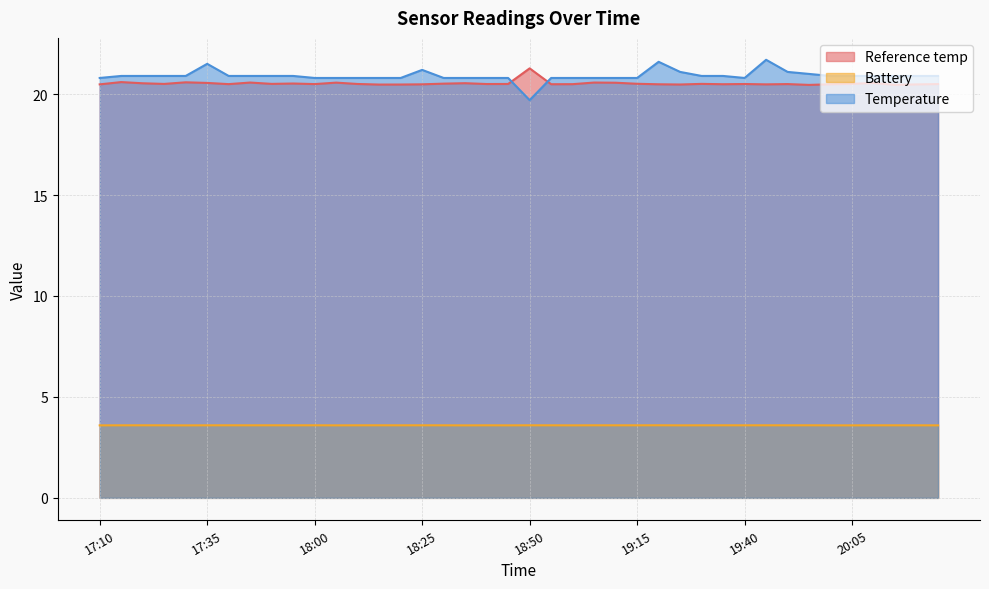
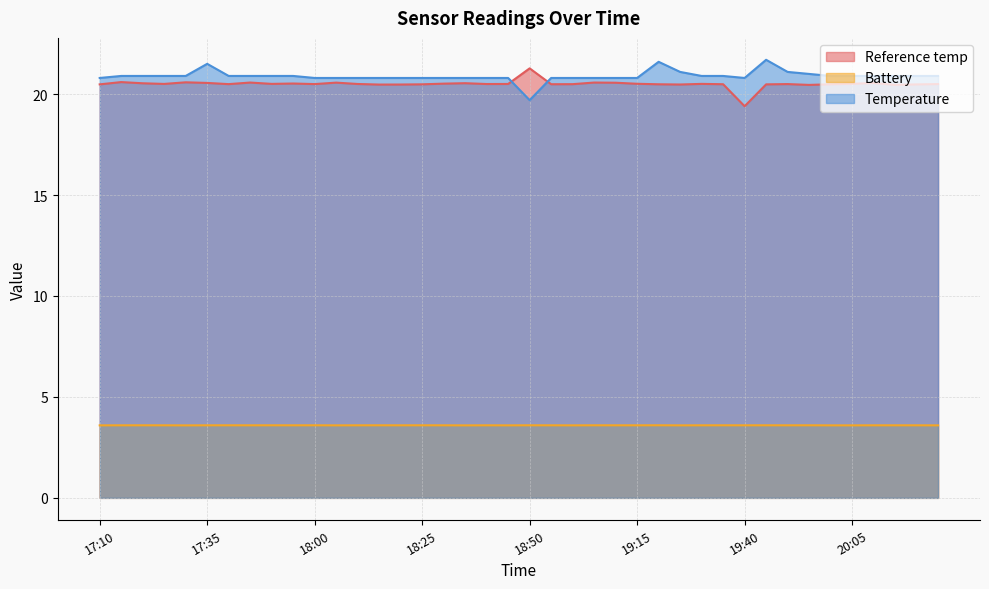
  {
    "Reference temp": {
      "17:10": 20.5,
      "17:35": 20.6,
      "18:00": 20.5,
      "18:25": 20.5,
      "18:50": 21.3,
      "19:15": 20.5,
-     "19:40": 20.5
+     "19:40": 19.4
    },
    "Battery": {
      "17:10": 3.6,
      "17:35": 3.6,
      "18:00": 3.6,
      "18:25": 3.6,
      "18:50": 3.6,
      "19:15": 3.6,
      "19:40": 3.6,
      "20:05": 3.6
    },
    "Temperature": {
      "17:10": 20.8,
      "17:35": 21.5,
      "18:00": 20.8,
-     "18:25": 21.2,
+     "18:25": 20.8,
      "18:50": 19.7,
      "19:15": 20.8,
      "19:40": 20.8
    }
  }
